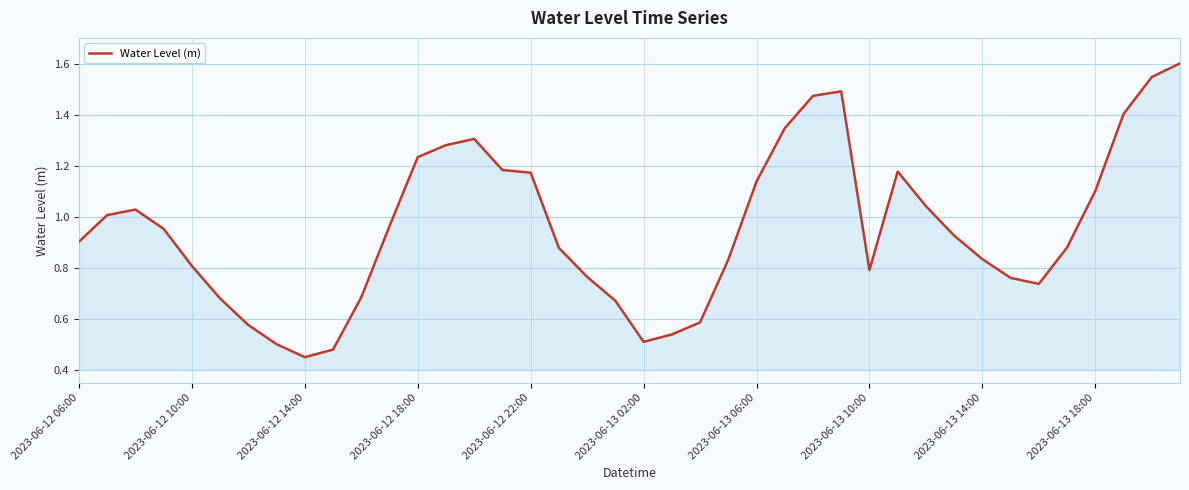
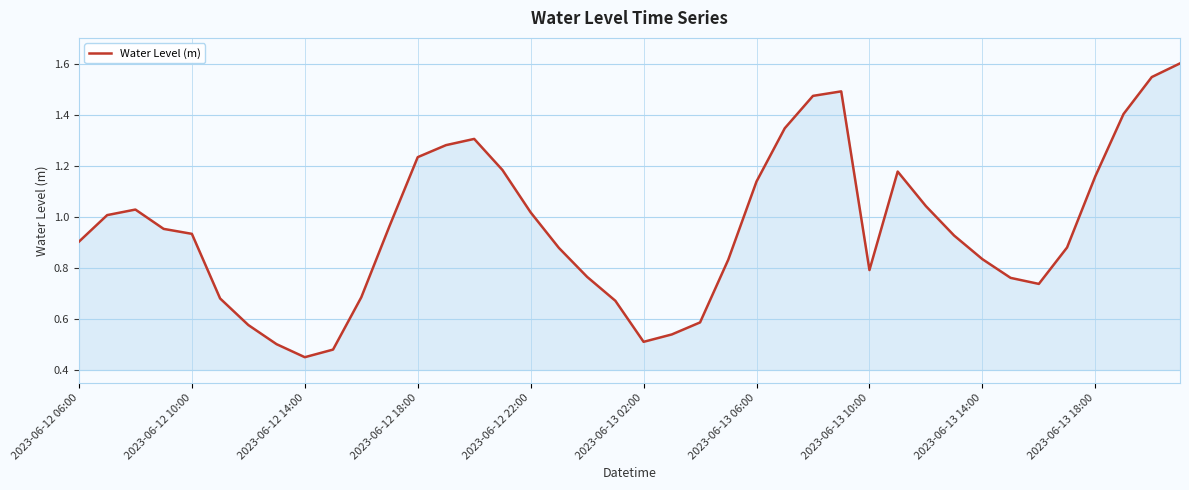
  {
    "2023-06-12 06:00": 0.90,
-   "2023-06-12 10:00": 0.81,
+   "2023-06-12 10:00": 0.93,
    "2023-06-12 14:00": 0.45,
    "2023-06-12 18:00": 1.24,
-   "2023-06-12 22:00": 1.17,
+   "2023-06-12 22:00": 1.02,
    "2023-06-13 02:00": 0.51,
    "2023-06-13 06:00": 1.14,
    "2023-06-13 10:00": 0.79,
    "2023-06-13 14:00": 0.84,
-   "2023-06-13 18:00": 1.10
+   "2023-06-13 18:00": 1.16
  }
